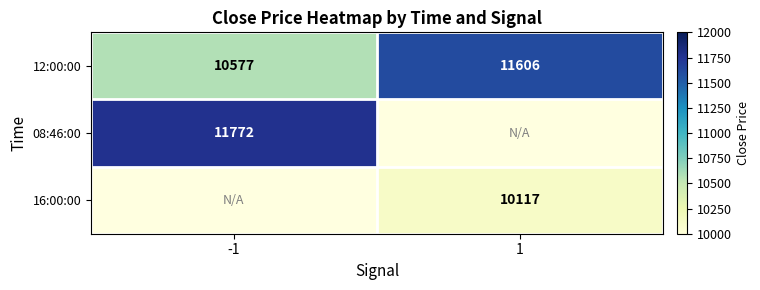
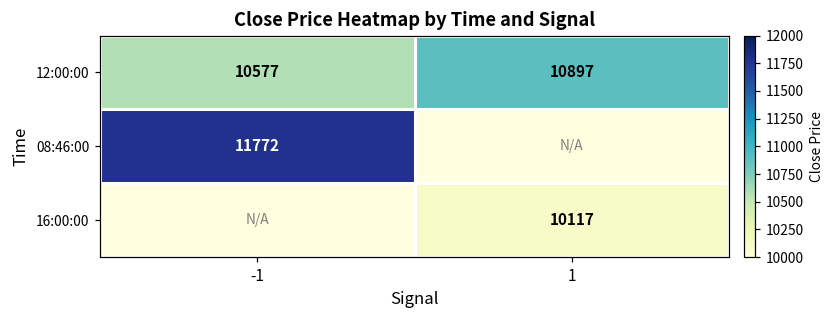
  {
    "12:00:00": {
      "-1": 10577,
-     "1": 11606
+     "1": 10897
    },
    "08:46:00": {
      "-1": 11772
    },
    "16:00:00": {
      "1": 10117
    }
  }
